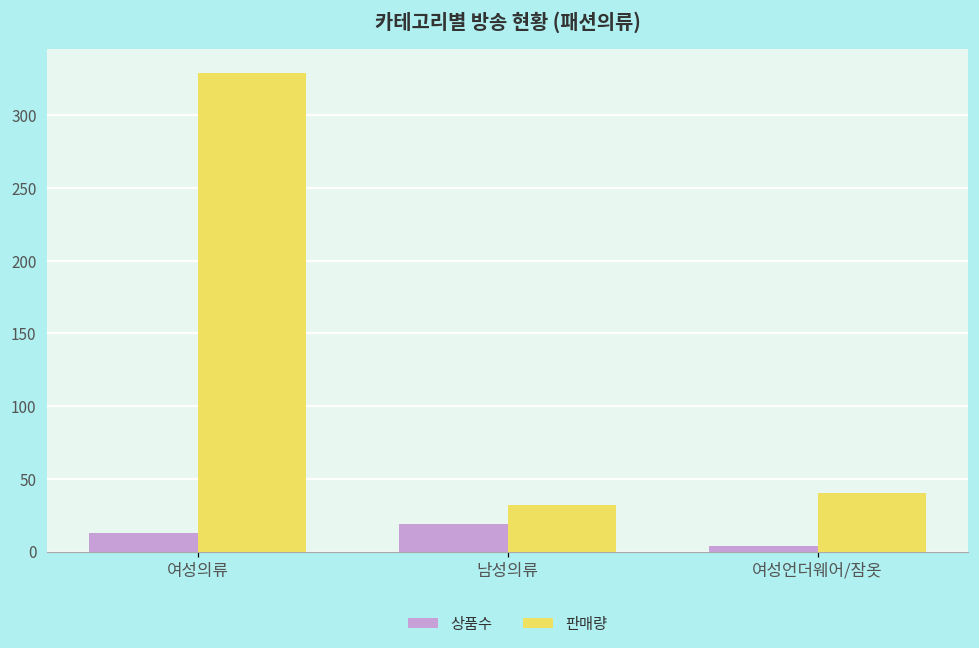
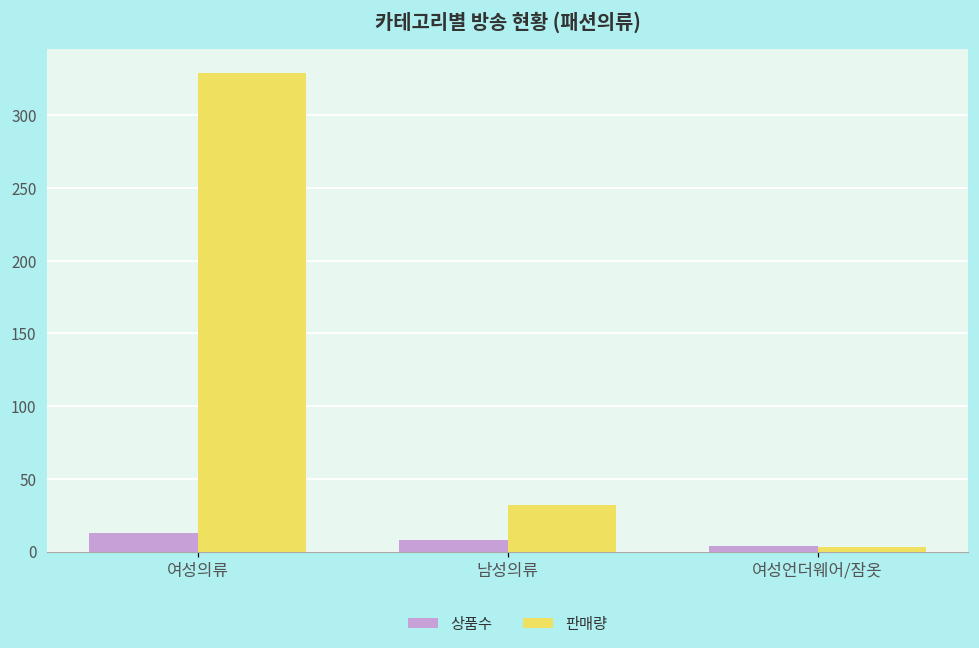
  {
    "상품수": {
      "여성의류": 13,
-     "남성의류": 19,
+     "남성의류": 8,
      "여성언더웨어/잠옷": 4
    },
    "판매량": {
      "여성의류": 329,
      "남성의류": 32,
-     "여성언더웨어/잠옷": 40
+     "여성언더웨어/잠옷": 3
    }
  }
